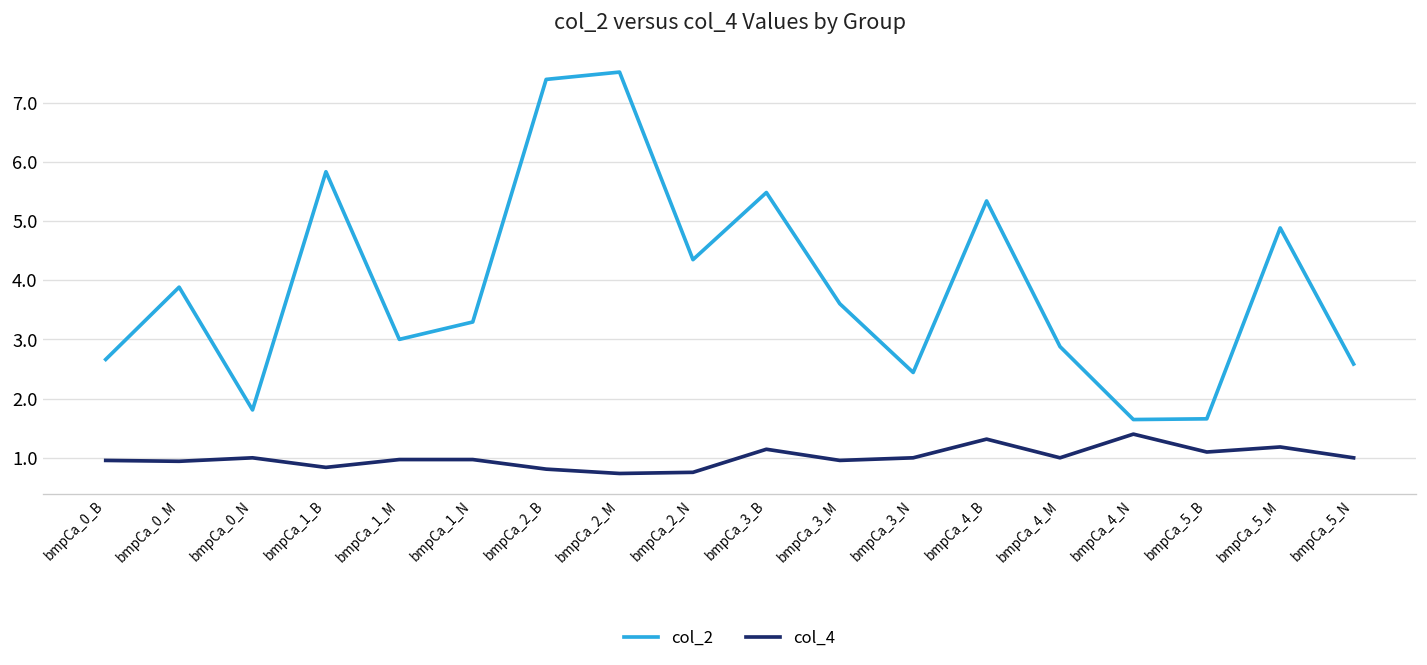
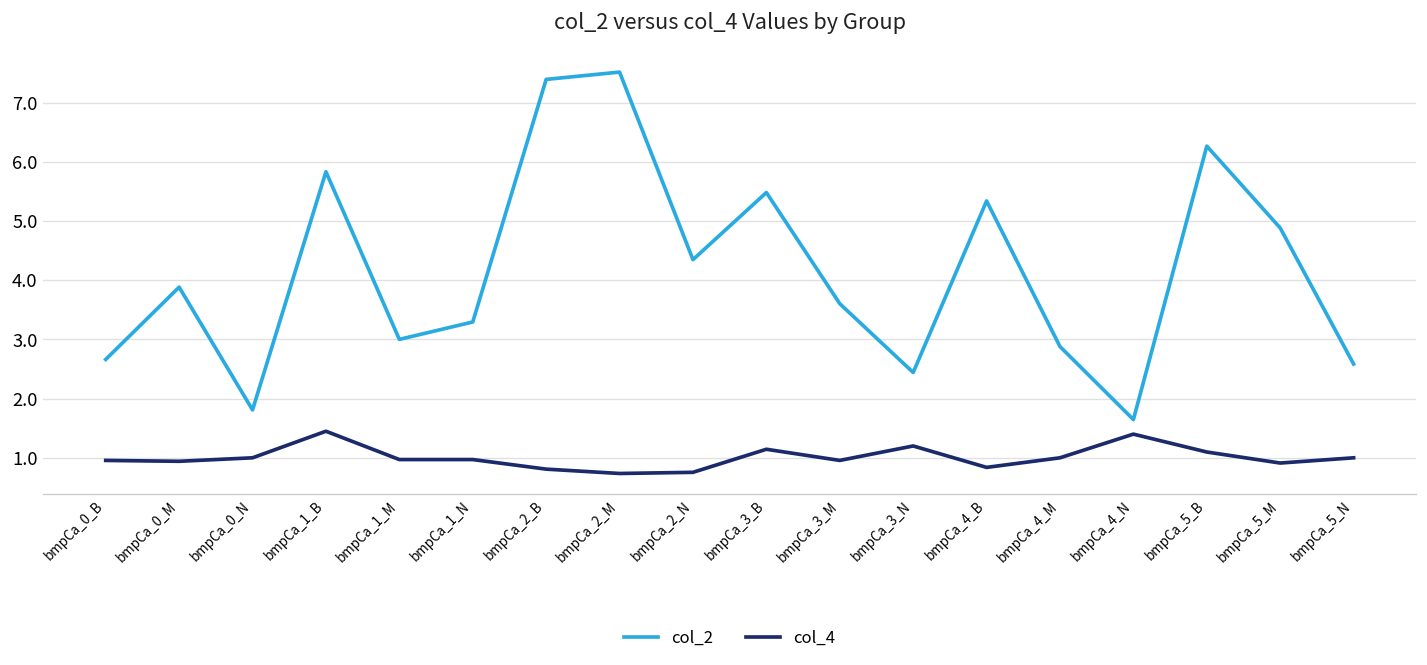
  {
    "col_2": {
      "bmpCa_0_B": 2.7,
      "bmpCa_0_M": 3.9,
      "bmpCa_0_N": 1.8,
      "bmpCa_1_B": 5.8,
      "bmpCa_1_M": 3.0,
      "bmpCa_1_N": 3.3,
      "bmpCa_2_B": 7.4,
      "bmpCa_2_M": 7.5,
      "bmpCa_2_N": 4.3,
      "bmpCa_3_B": 5.5,
      "bmpCa_3_M": 3.6,
      "bmpCa_3_N": 2.4,
      "bmpCa_4_B": 5.3,
      "bmpCa_4_M": 2.9,
      "bmpCa_4_N": 1.6,
-     "bmpCa_5_B": 1.7,
+     "bmpCa_5_B": 6.3,
      "bmpCa_5_M": 4.9,
      "bmpCa_5_N": 2.6
    },
    "col_4": {
      "bmpCa_0_B": 1.0,
      "bmpCa_0_M": 0.9,
      "bmpCa_0_N": 1.0,
-     "bmpCa_1_B": 0.8,
+     "bmpCa_1_B": 1.4,
      "bmpCa_1_M": 1.0,
      "bmpCa_1_N": 1.0,
      "bmpCa_2_B": 0.8,
      "bmpCa_2_M": 0.7,
      "bmpCa_2_N": 0.8,
      "bmpCa_3_B": 1.1,
      "bmpCa_3_M": 1.0,
-     "bmpCa_3_N": 1.0,
-     "bmpCa_4_B": 1.3,
+     "bmpCa_3_N": 1.2,
+     "bmpCa_4_B": 0.8,
      "bmpCa_4_M": 1.0,
      "bmpCa_4_N": 1.4,
      "bmpCa_5_B": 1.1,
-     "bmpCa_5_M": 1.2,
+     "bmpCa_5_M": 0.9,
      "bmpCa_5_N": 1.0
    }
  }
